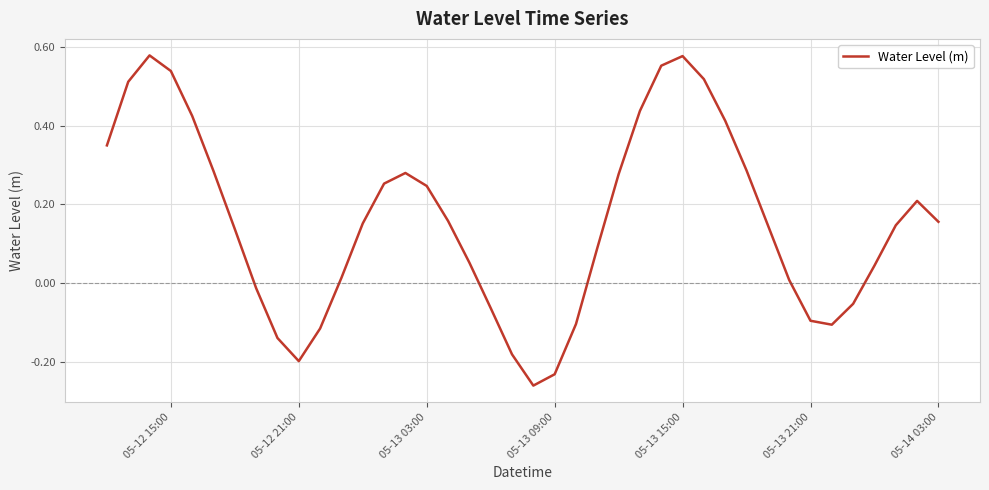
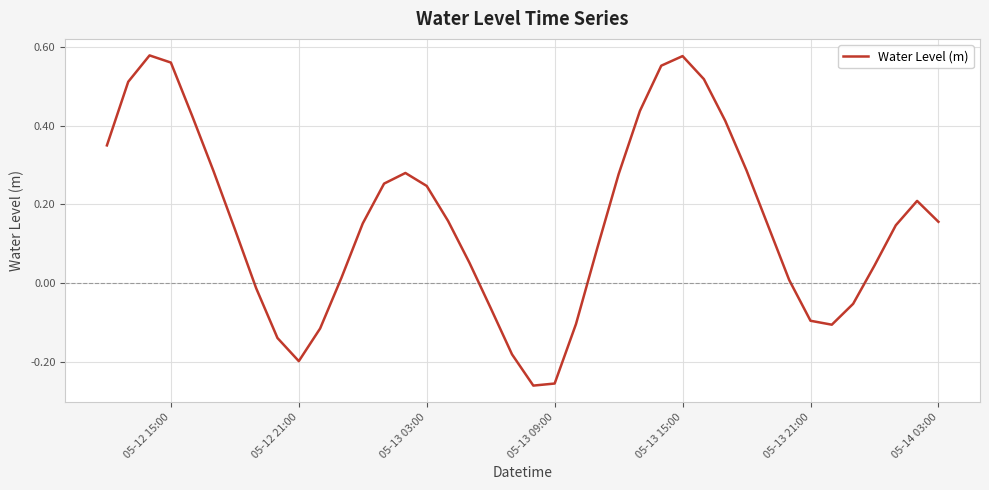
  {
-   "05-12 15:00": 0.54,
+   "05-12 15:00": 0.56,
    "05-12 21:00": -0.20,
    "05-13 03:00": 0.25,
-   "05-13 09:00": -0.23,
+   "05-13 09:00": -0.26,
    "05-13 15:00": 0.58,
    "05-13 21:00": -0.10,
    "05-14 03:00": 0.16
  }
